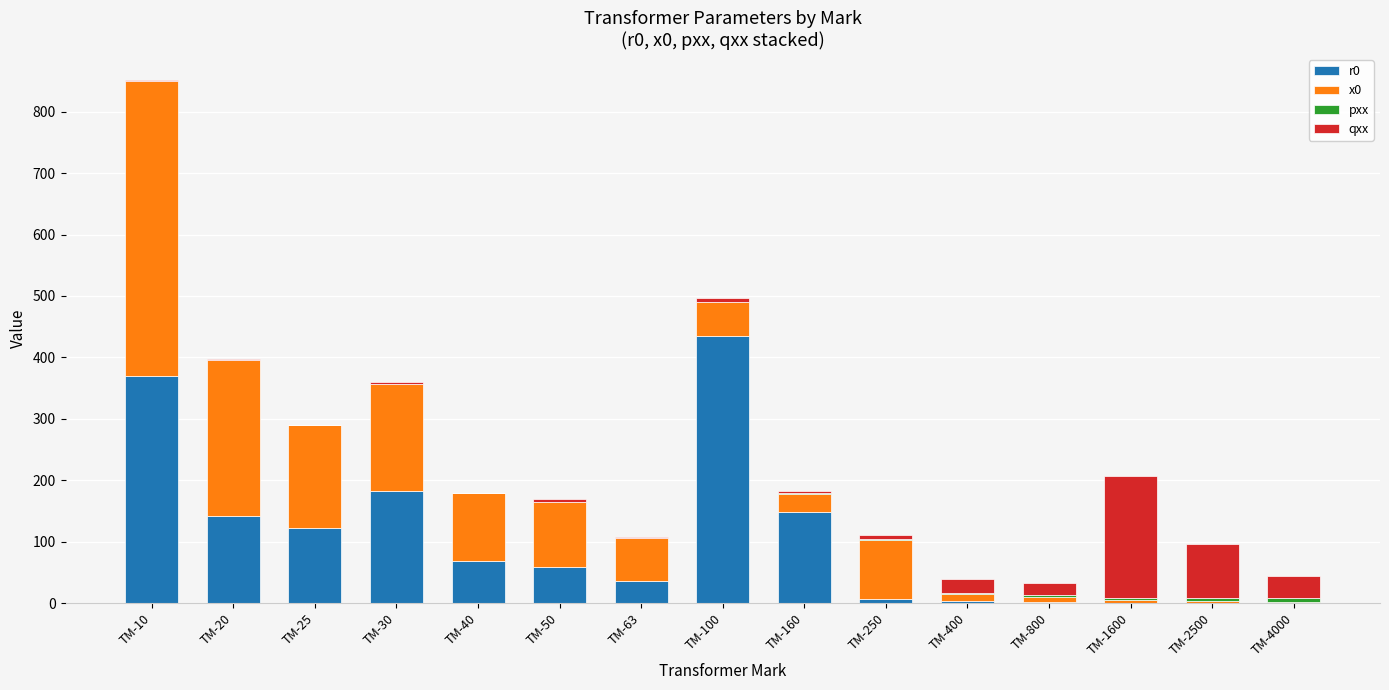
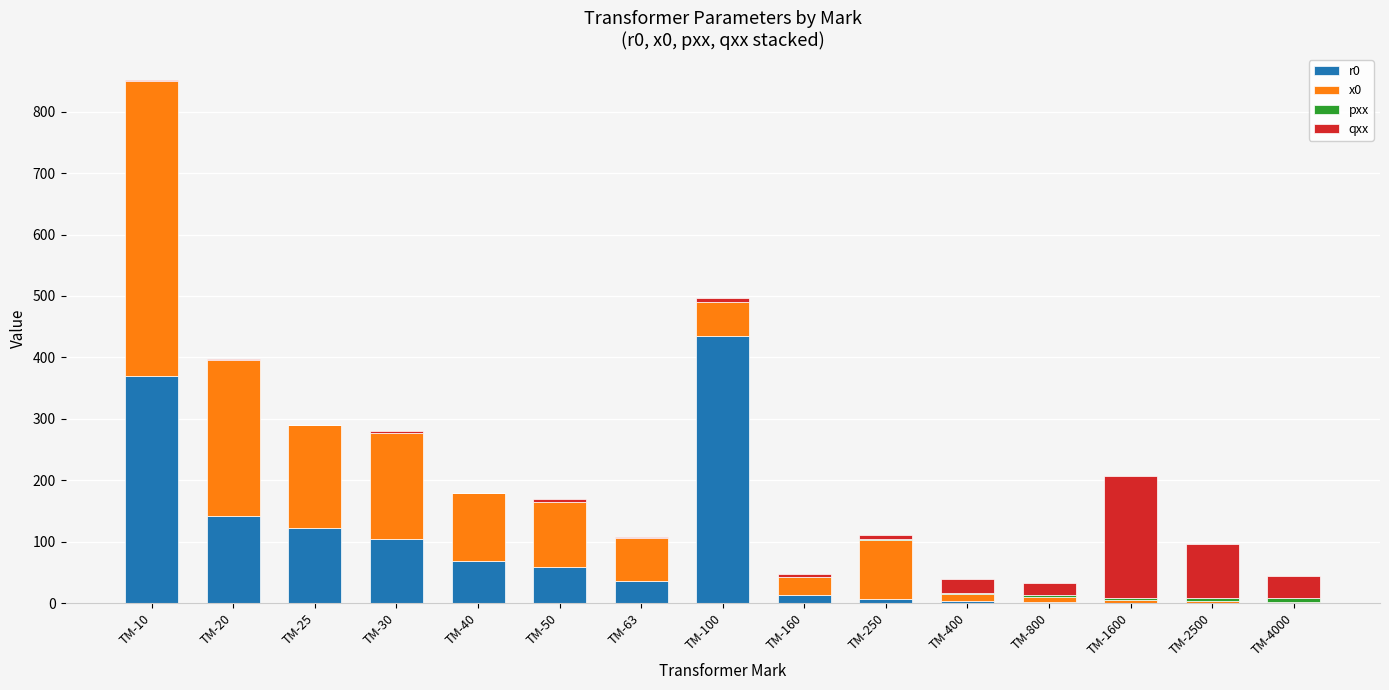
  {
    "r0": {
      "ТМ-10": 370,
      "ТМ-20": 140,
      "ТМ-25": 120,
-     "ТМ-30": 180,
+     "ТМ-30": 100,
      "ТМ-40": 70,
      "ТМ-50": 60,
      "ТМ-63": 40,
      "ТМ-100": 440,
-     "ТМ-160": 150,
+     "ТМ-160": 10,
      "ТМ-250": 10
    },
    "x0": {
      "ТМ-10": 480,
      "ТМ-20": 250,
      "ТМ-25": 170,
      "ТМ-30": 170,
      "ТМ-40": 110,
      "ТМ-50": 110,
      "ТМ-63": 70,
      "ТМ-100": 50,
      "ТМ-160": 30,
      "ТМ-250": 100,
      "ТМ-400": 10,
      "ТМ-800": 10
    },
    "pxx": {
      "ТМ-800": 0,
      "ТМ-2500": 10,
      "ТМ-4000": 10
    },
    "qxx": {
      "ТМ-100": 10,
      "ТМ-250": 10,
      "ТМ-400": 20,
      "ТМ-800": 20,
      "ТМ-1600": 200,
      "ТМ-2500": 90,
      "ТМ-4000": 40
    }
  }
